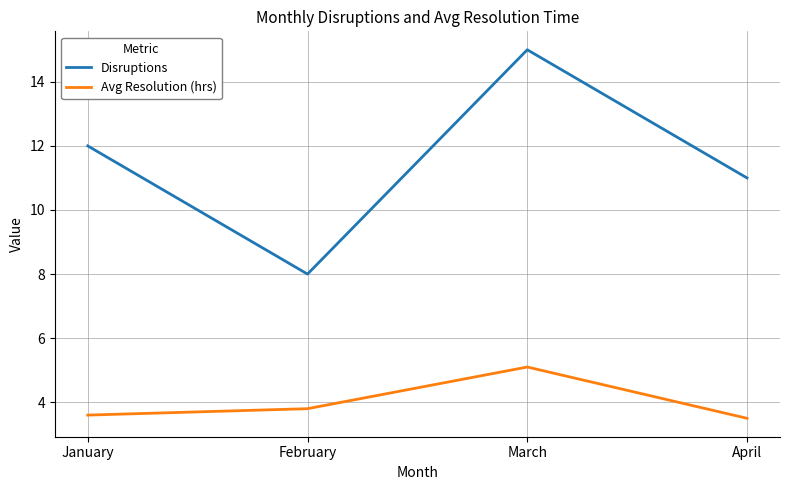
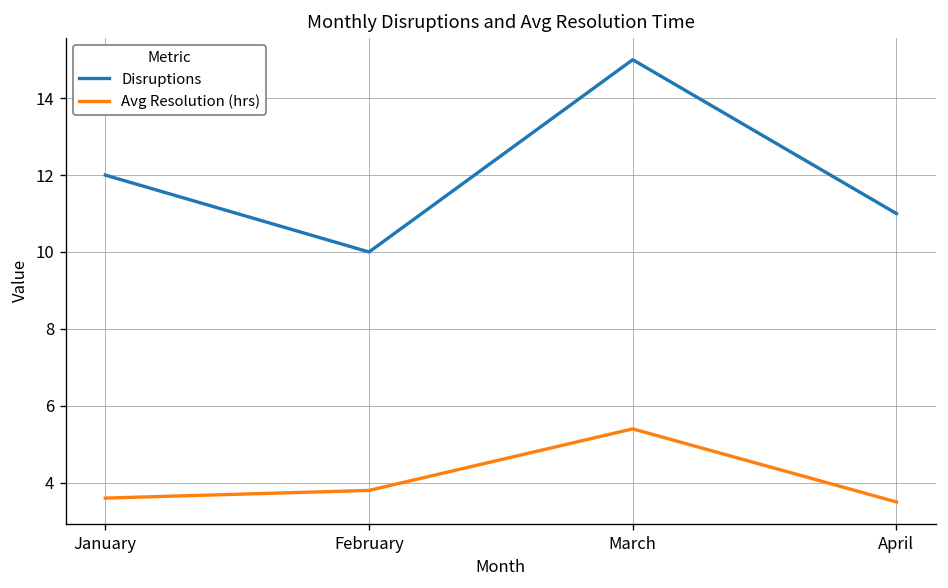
  {
    "Disruptions": {
      "January": 12,
-     "February": 8,
+     "February": 10,
      "March": 15,
      "April": 11
    },
    "Avg Resolution (hrs)": {
      "January": 3.6,
      "February": 3.8,
-     "March": 5.1,
+     "March": 5.4,
      "April": 3.5
    }
  }
